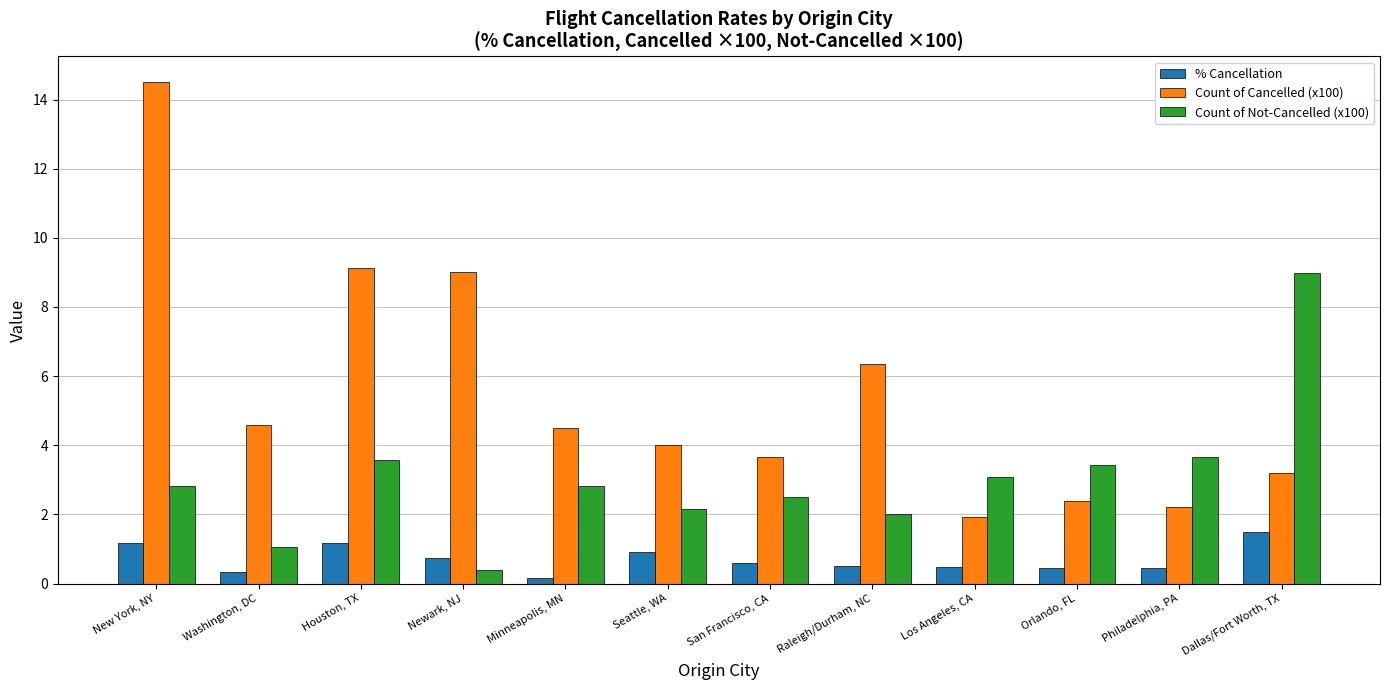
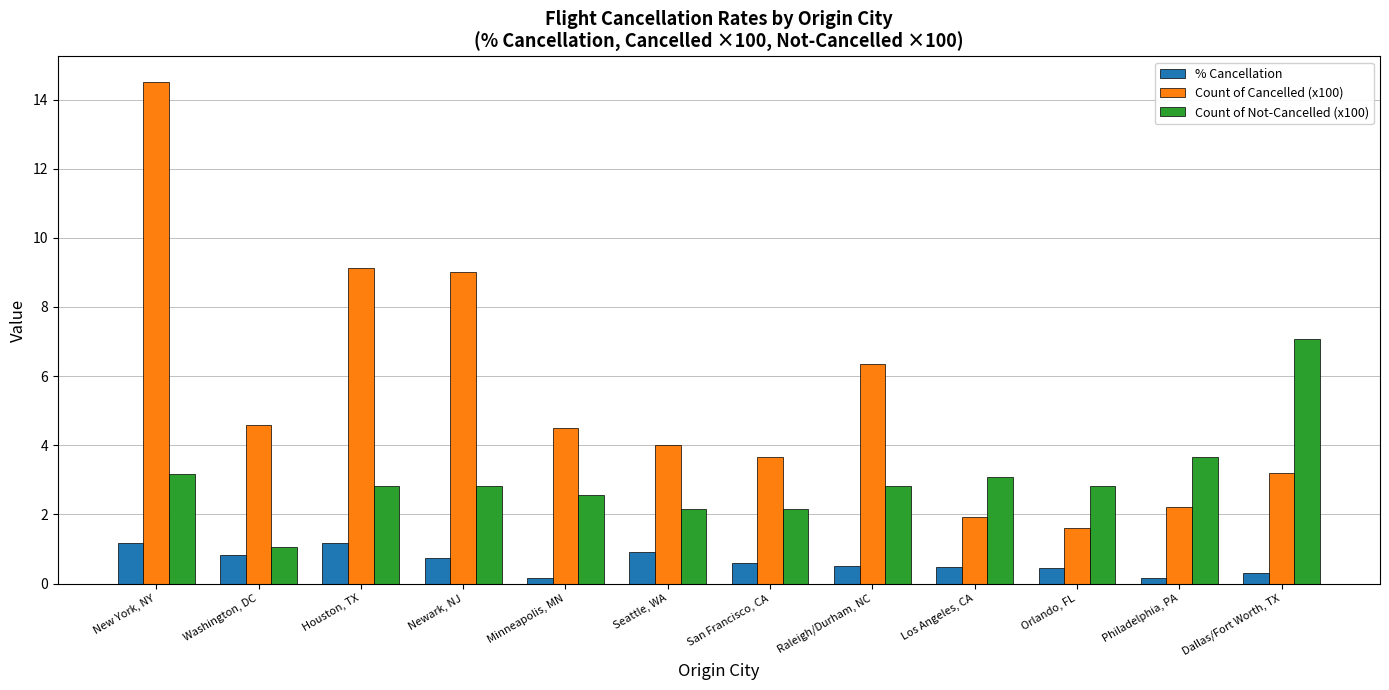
  {
    "% Cancellation": {
      "New York, NY": 1.2,
-     "Washington, DC": 0.3,
+     "Washington, DC": 0.8,
      "Houston, TX": 1.2,
      "Newark, NJ": 0.7,
      "Minneapolis, MN": 0.2,
      "Seattle, WA": 0.9,
      "San Francisco, CA": 0.6,
      "Raleigh/Durham, NC": 0.5,
      "Los Angeles, CA": 0.5,
      "Orlando, FL": 0.5,
-     "Philadelphia, PA": 0.4,
-     "Dallas/Fort Worth, TX": 1.5
+     "Philadelphia, PA": 0.2,
+     "Dallas/Fort Worth, TX": 0.3
    },
    "Count of Cancelled (x100)": {
      "New York, NY": 14.5,
      "Washington, DC": 4.6,
      "Houston, TX": 9.1,
      "Newark, NJ": 9.0,
      "Minneapolis, MN": 4.5,
      "Seattle, WA": 4.0,
      "San Francisco, CA": 3.7,
      "Raleigh/Durham, NC": 6.4,
      "Los Angeles, CA": 1.9,
-     "Orlando, FL": 2.4,
+     "Orlando, FL": 1.6,
      "Philadelphia, PA": 2.2,
      "Dallas/Fort Worth, TX": 3.2
    },
    "Count of Not-Cancelled (x100)": {
-     "New York, NY": 2.8,
+     "New York, NY": 3.2,
      "Washington, DC": 1.1,
-     "Houston, TX": 3.6,
-     "Newark, NJ": 0.4,
-     "Minneapolis, MN": 2.8,
+     "Houston, TX": 2.8,
+     "Newark, NJ": 2.8,
+     "Minneapolis, MN": 2.6,
      "Seattle, WA": 2.2,
-     "San Francisco, CA": 2.5,
-     "Raleigh/Durham, NC": 2.0,
+     "San Francisco, CA": 2.2,
+     "Raleigh/Durham, NC": 2.8,
      "Los Angeles, CA": 3.1,
-     "Orlando, FL": 3.4,
+     "Orlando, FL": 2.8,
      "Philadelphia, PA": 3.7,
-     "Dallas/Fort Worth, TX": 9.0
+     "Dallas/Fort Worth, TX": 7.1
    }
  }
